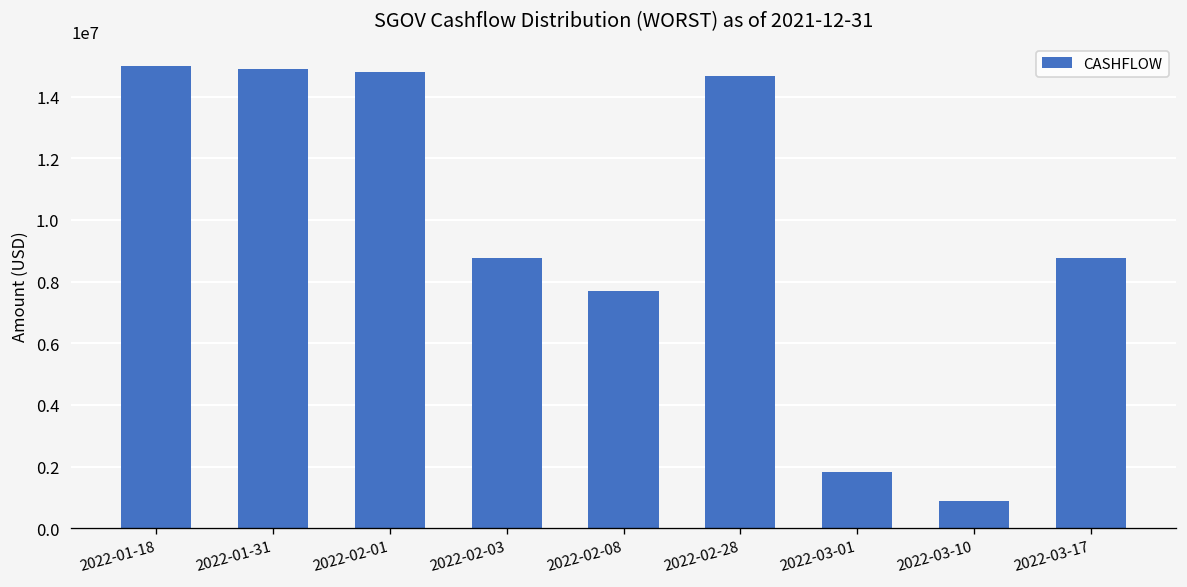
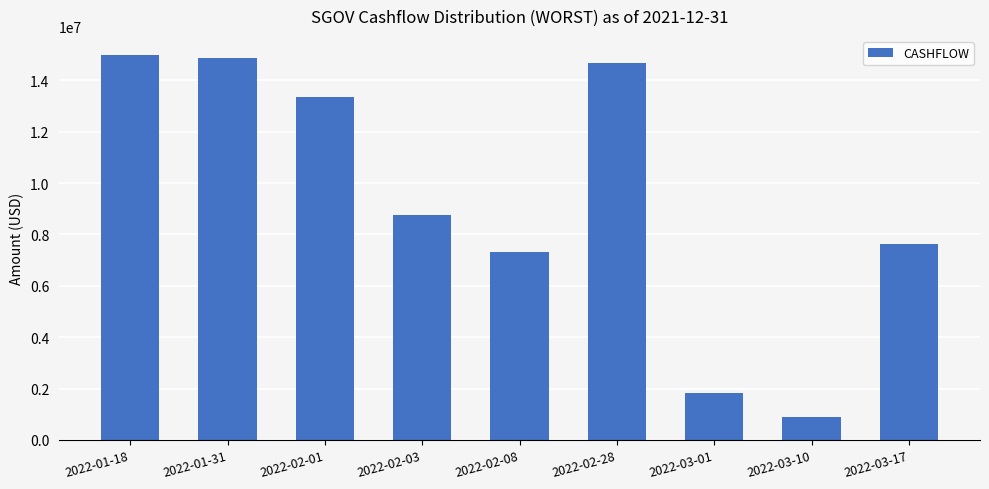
  {
    "2022-01-18": 15000000,
    "2022-01-31": 14900000,
-   "2022-02-01": 14800000,
+   "2022-02-01": 13300000,
    "2022-02-03": 8800000,
-   "2022-02-08": 7700000,
+   "2022-02-08": 7300000,
    "2022-02-28": 14700000,
    "2022-03-01": 1800000,
    "2022-03-10": 900000,
-   "2022-03-17": 8800000
+   "2022-03-17": 7600000
  }
